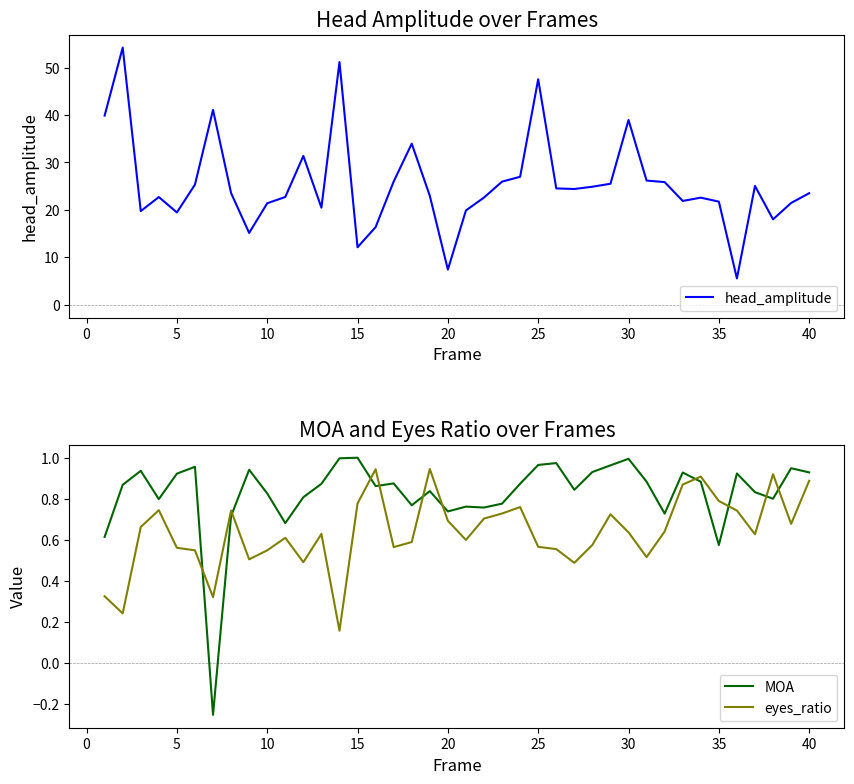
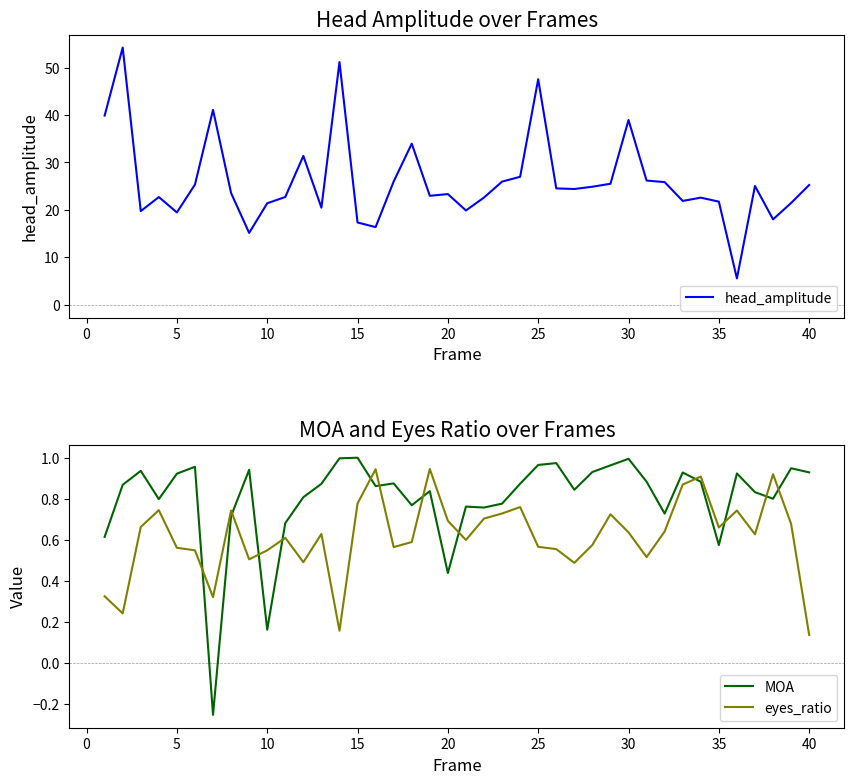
  {
    "Head Amplitude over Frames": {
      "5": 19,
      "10": 21,
-     "15": 12,
-     "20": 7,
+     "15": 17,
+     "20": 23,
      "25": 48,
      "30": 39,
      "35": 22,
-     "40": 24
+     "40": 25
    },
    "MOA and Eyes Ratio over Frames": {
      "MOA": {
        "5": 0.92,
-       "10": 0.83,
+       "10": 0.16,
        "15": 1.00,
-       "20": 0.74,
+       "20": 0.44,
        "25": 0.96,
        "30": 0.99,
        "35": 0.57,
        "40": 0.93
      },
      "eyes_ratio": {
        "5": 0.56,
        "10": 0.55,
        "15": 0.78,
        "20": 0.69,
        "25": 0.57,
        "30": 0.64,
-       "35": 0.79,
-       "40": 0.89
+       "35": 0.66,
+       "40": 0.14
      }
    }
  }
